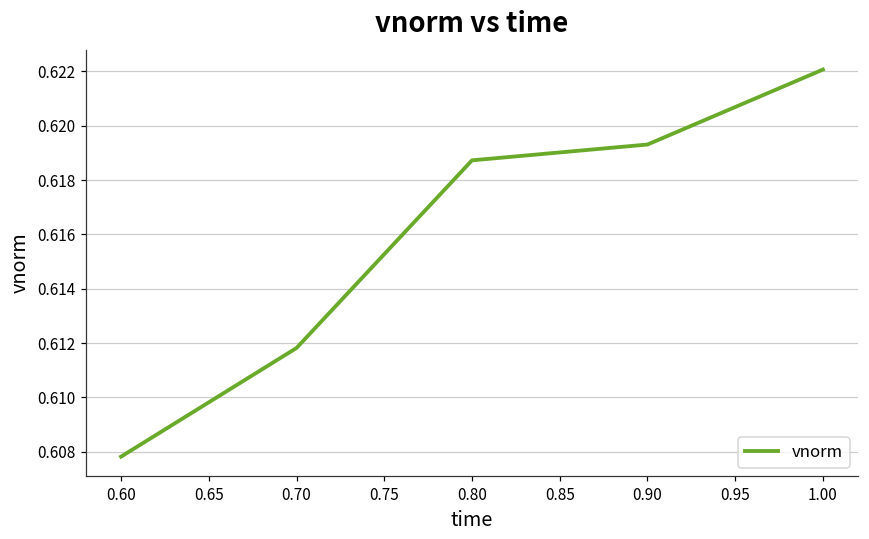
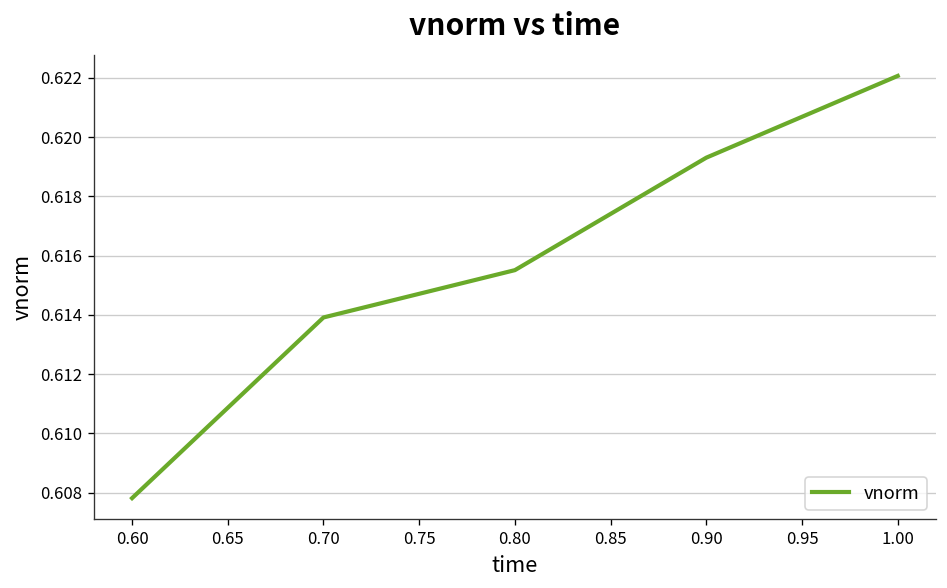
  {
    "0.60": 0.6078,
-   "0.70": 0.6118,
-   "0.80": 0.6187,
+   "0.70": 0.6139,
+   "0.80": 0.6155,
    "0.90": 0.6193,
    "1.00": 0.6221
  }
